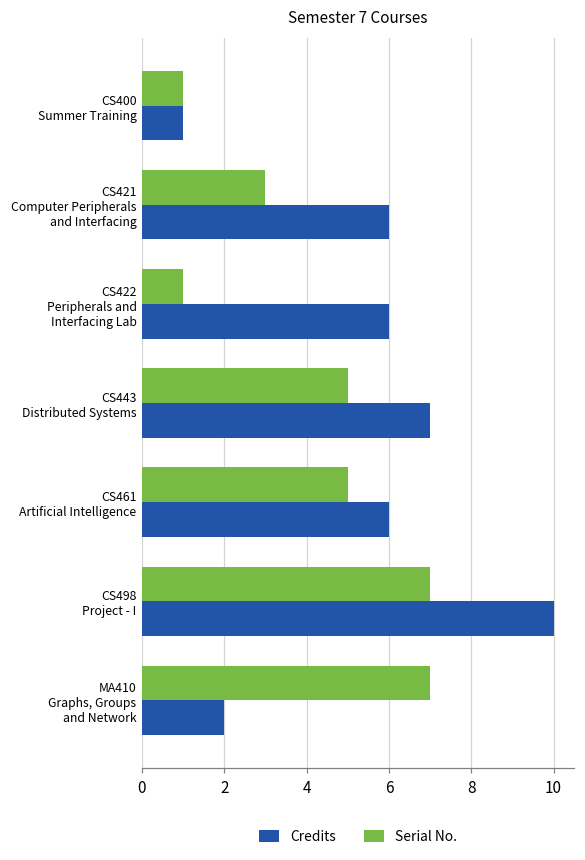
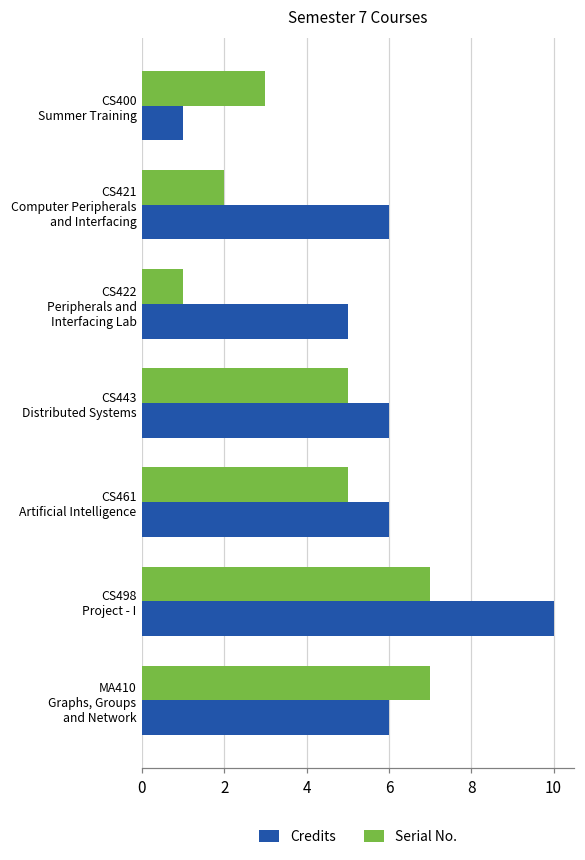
  {
    "Credits": {
      "CS400 Summer Training": 1,
      "CS421 Computer Peripherals and Interfacing": 6,
-     "CS422 Peripherals and Interfacing Lab": 6,
-     "CS443 Distributed Systems": 7,
+     "CS422 Peripherals and Interfacing Lab": 5,
+     "CS443 Distributed Systems": 6,
      "CS461 Artificial Intelligence": 6,
      "CS498 Project - I": 10,
-     "MA410 Graphs, Groups and Network": 2
+     "MA410 Graphs, Groups and Network": 6
    },
    "Serial No.": {
-     "CS400 Summer Training": 1,
-     "CS421 Computer Peripherals and Interfacing": 3,
+     "CS400 Summer Training": 3,
+     "CS421 Computer Peripherals and Interfacing": 2,
      "CS422 Peripherals and Interfacing Lab": 1,
      "CS443 Distributed Systems": 5,
      "CS461 Artificial Intelligence": 5,
      "CS498 Project - I": 7,
      "MA410 Graphs, Groups and Network": 7
    }
  }
